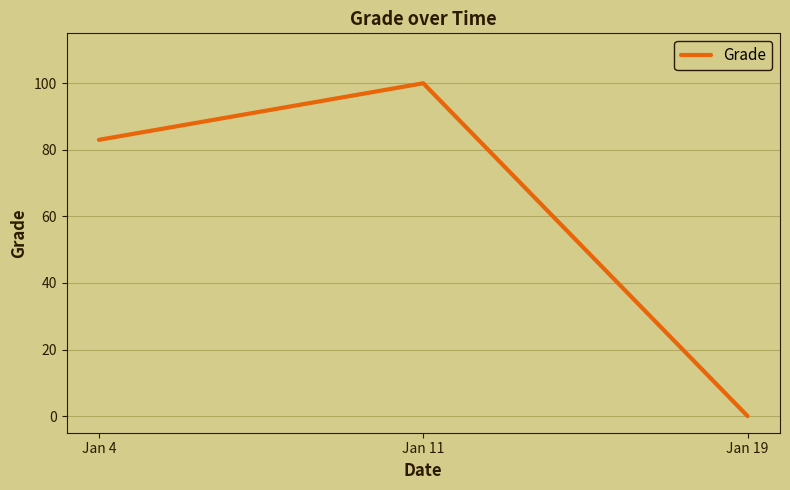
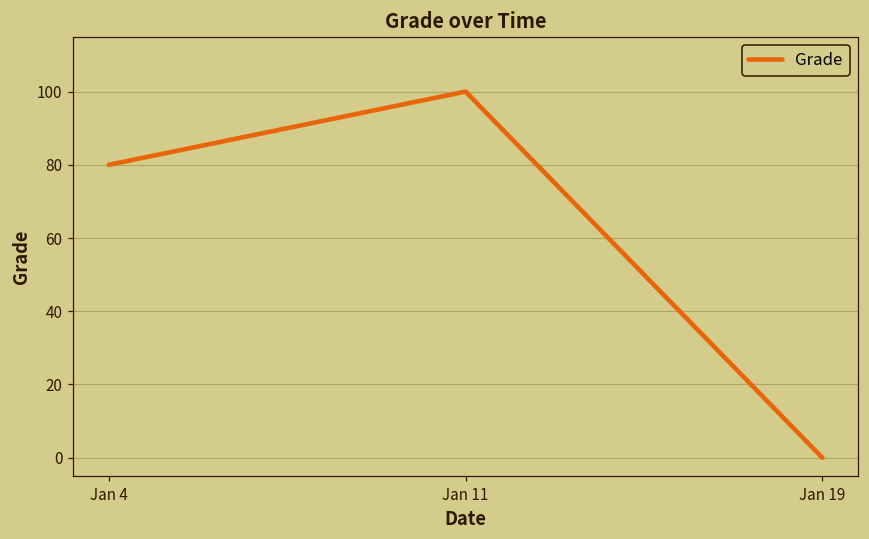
  {
-   "Jan 4": 83,
+   "Jan 4": 80,
    "Jan 11": 100,
    "Jan 19": 0
  }
